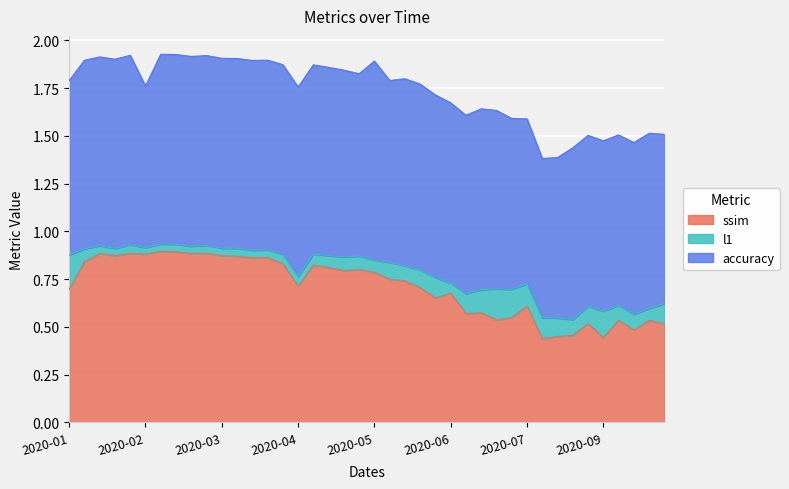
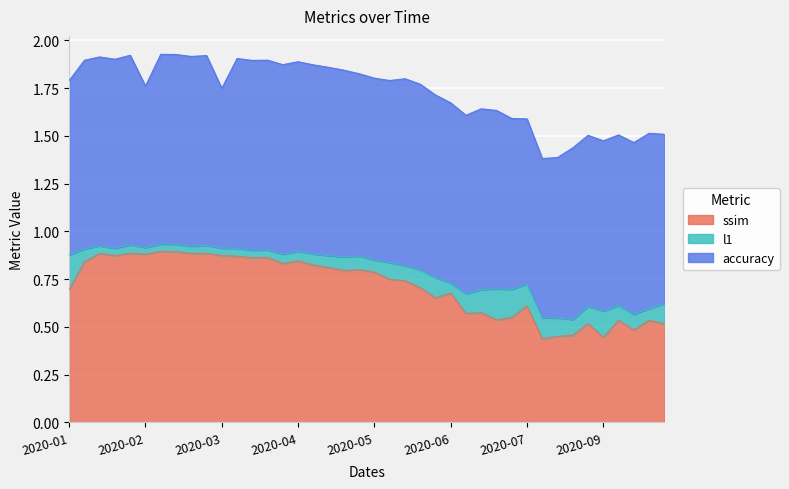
  {
    "ssim": {
      "2020-01": 0.70,
      "2020-02": 0.88,
      "2020-03": 0.87,
-     "2020-04": 0.71,
+     "2020-04": 0.85,
      "2020-05": 0.79,
      "2020-06": 0.68,
      "2020-07": 0.61,
      "2020-09": 0.45
    },
    "l1": {
      "2020-01": 0.18,
      "2020-02": 0.03,
      "2020-03": 0.04,
      "2020-04": 0.05,
      "2020-05": 0.06,
      "2020-06": 0.05,
      "2020-07": 0.12,
      "2020-09": 0.14
    },
    "accuracy": {
      "2020-01": 0.91,
      "2020-02": 0.85,
-     "2020-03": 0.99,
+     "2020-03": 0.84,
      "2020-04": 0.99,
-     "2020-05": 1.04,
+     "2020-05": 0.95,
      "2020-06": 0.94,
      "2020-07": 0.86,
      "2020-09": 0.89
    }
  }
